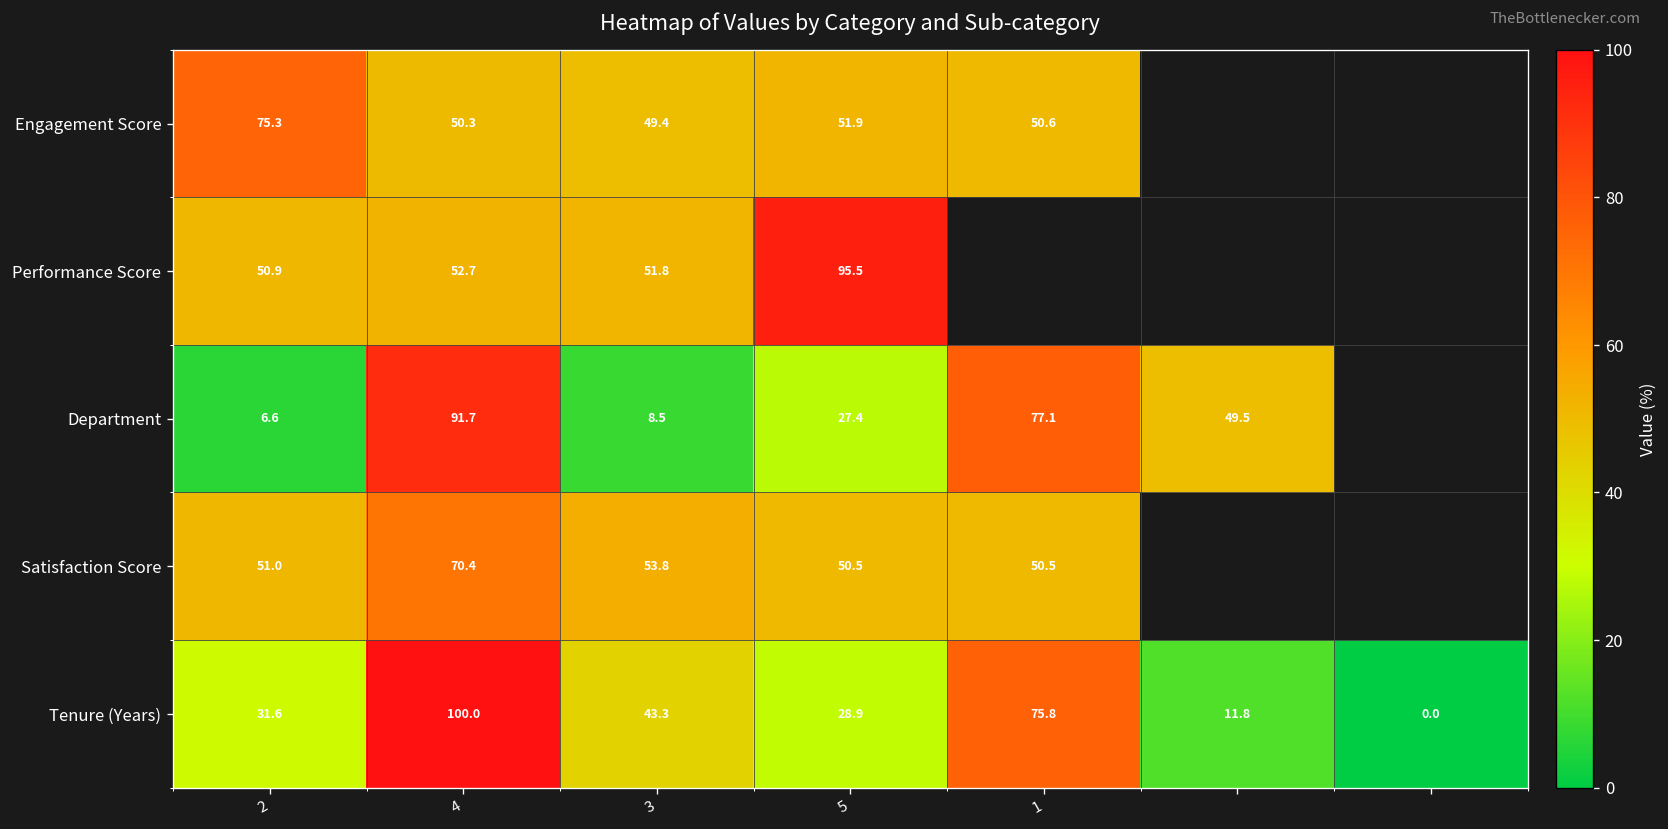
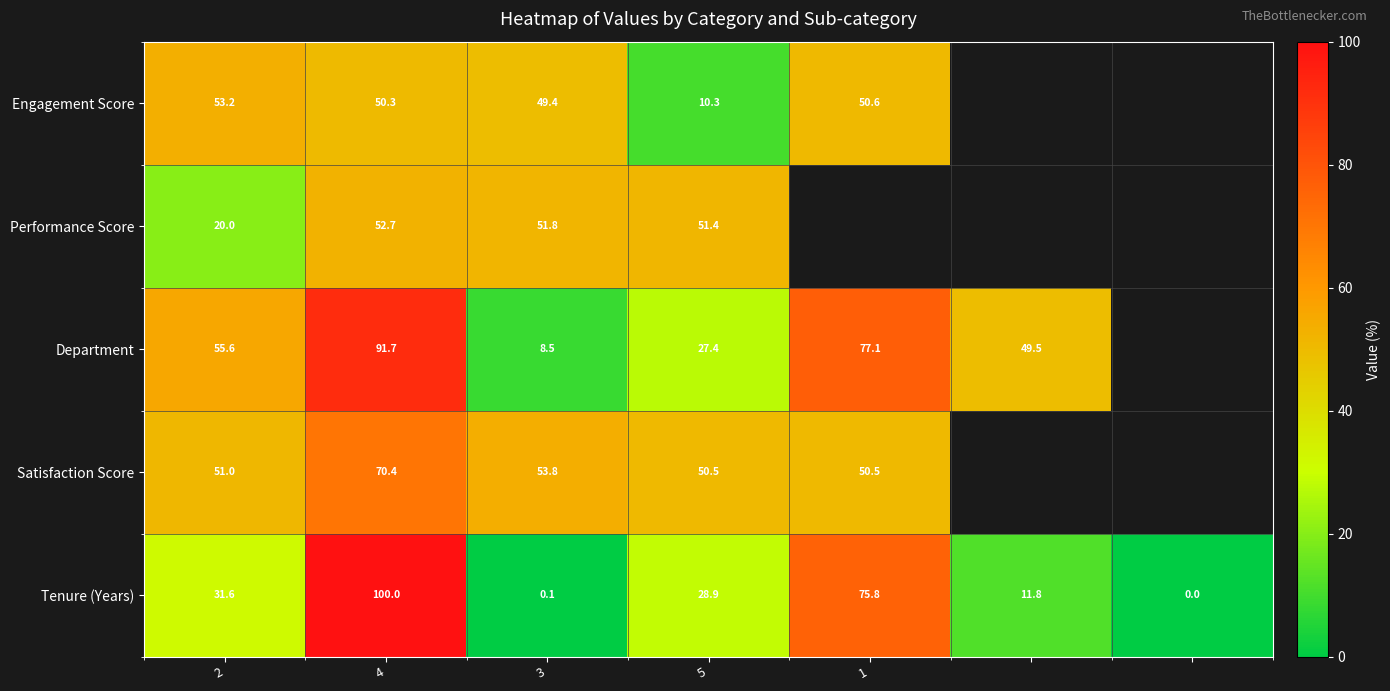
  {
    "Engagement Score": {
-     "2": 75.3,
+     "2": 53.2,
      "4": 50.3,
      "3": 49.4,
-     "5": 51.9,
+     "5": 10.3,
      "1": 50.6
    },
    "Performance Score": {
-     "2": 50.9,
+     "2": 20.0,
      "4": 52.7,
      "3": 51.8,
-     "5": 95.5
+     "5": 51.4
    },
    "Department": {
-     "2": 6.6,
+     "2": 55.6,
      "4": 91.7,
      "3": 8.5,
      "5": 27.4,
      "1": 77.1
    },
    "Satisfaction Score": {
      "2": 51.0,
      "4": 70.4,
      "3": 53.8,
      "5": 50.5,
      "1": 50.5
    },
    "Tenure (Years)": {
      "2": 31.6,
      "4": 100.0,
-     "3": 43.3,
+     "3": 0.1,
      "5": 28.9,
      "1": 75.8
    }
  }
